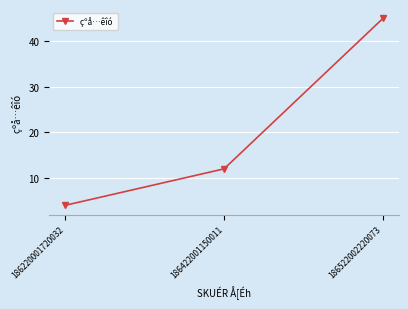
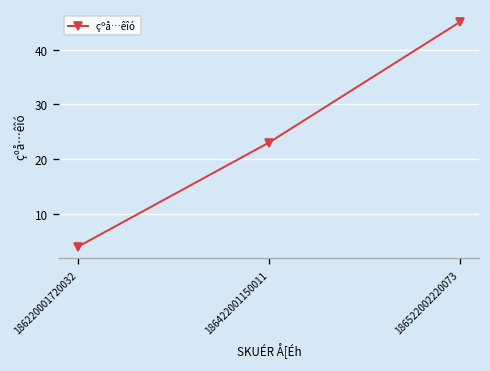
  {
    "186220001720032": 4,
-   "186422001150011": 12,
+   "186422001150011": 23,
    "186522002220073": 45
  }
